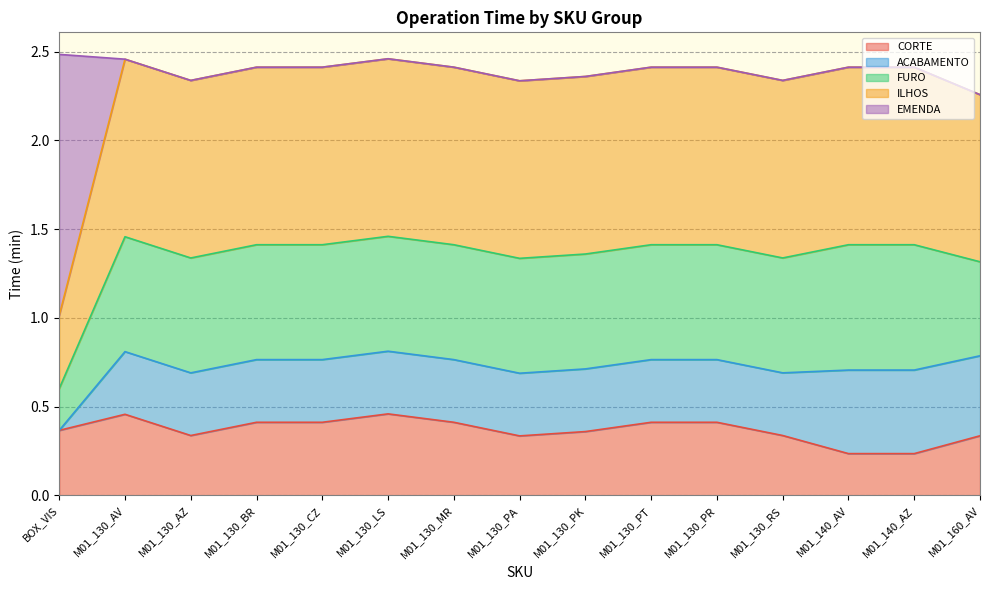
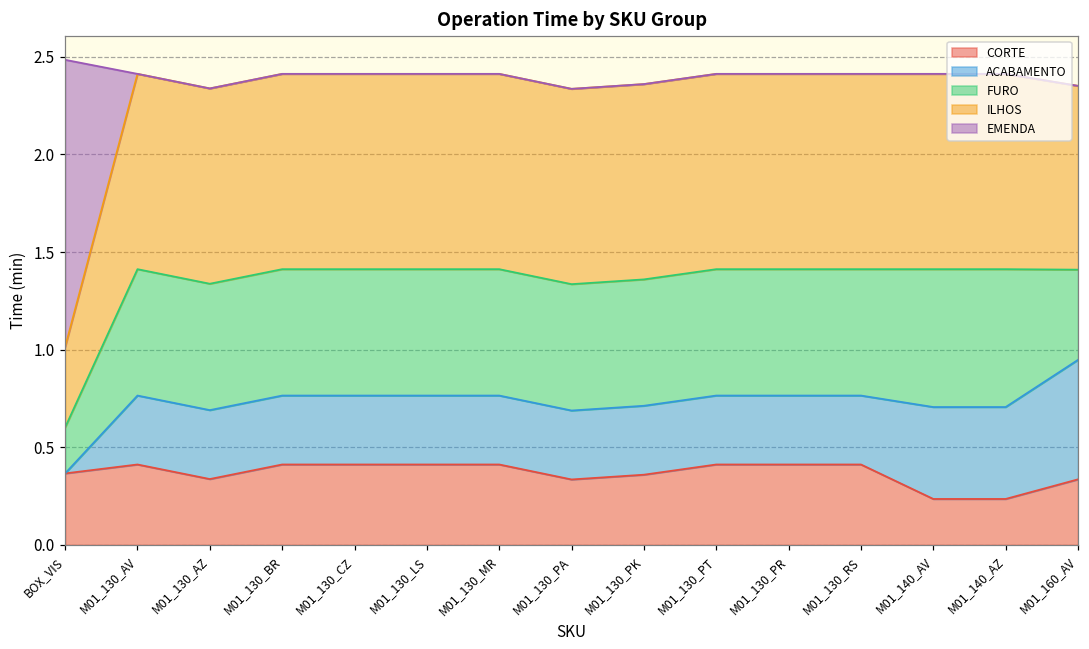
  {
    "CORTE": {
-     "M01_130_AV": 0.46,
+     "M01_130_AV": 0.41,
      "M01_130_AZ": 0.34,
      "M01_130_BR": 0.41,
      "M01_130_CZ": 0.41,
-     "M01_130_LS": 0.46,
+     "M01_130_LS": 0.41,
      "M01_130_MR": 0.41,
      "M01_130_PA": 0.34,
      "M01_130_PK": 0.36,
      "M01_130_PT": 0.41,
      "M01_130_PR": 0.41,
-     "M01_130_RS": 0.34,
+     "M01_130_RS": 0.41,
      "M01_140_AV": 0.24,
      "M01_140_AZ": 0.24,
      "M01_160_AV": 0.34
    },
    "ACABAMENTO": {
      "M01_130_AV": 0.35,
      "M01_130_AZ": 0.35,
      "M01_130_BR": 0.35,
      "M01_130_CZ": 0.35,
      "M01_130_LS": 0.35,
      "M01_130_MR": 0.35,
      "M01_130_PA": 0.35,
      "M01_130_PK": 0.35,
      "M01_130_PT": 0.35,
      "M01_130_PR": 0.35,
      "M01_130_RS": 0.35,
      "M01_140_AV": 0.47,
      "M01_140_AZ": 0.47,
-     "M01_160_AV": 0.45
+     "M01_160_AV": 0.61
    },
    "FURO": {
      "BOX_VIS": 0.24,
      "M01_130_AV": 0.65,
      "M01_130_AZ": 0.65,
      "M01_130_BR": 0.65,
      "M01_130_CZ": 0.65,
      "M01_130_LS": 0.65,
      "M01_130_MR": 0.65,
      "M01_130_PA": 0.65,
      "M01_130_PK": 0.65,
      "M01_130_PT": 0.65,
      "M01_130_PR": 0.65,
      "M01_130_RS": 0.65,
      "M01_140_AV": 0.71,
      "M01_140_AZ": 0.71,
-     "M01_160_AV": 0.53
+     "M01_160_AV": 0.46
    },
    "ILHOS": {
      "BOX_VIS": 0.41
    },
    "EMENDA": {
      "BOX_VIS": 1.47
    }
  }
